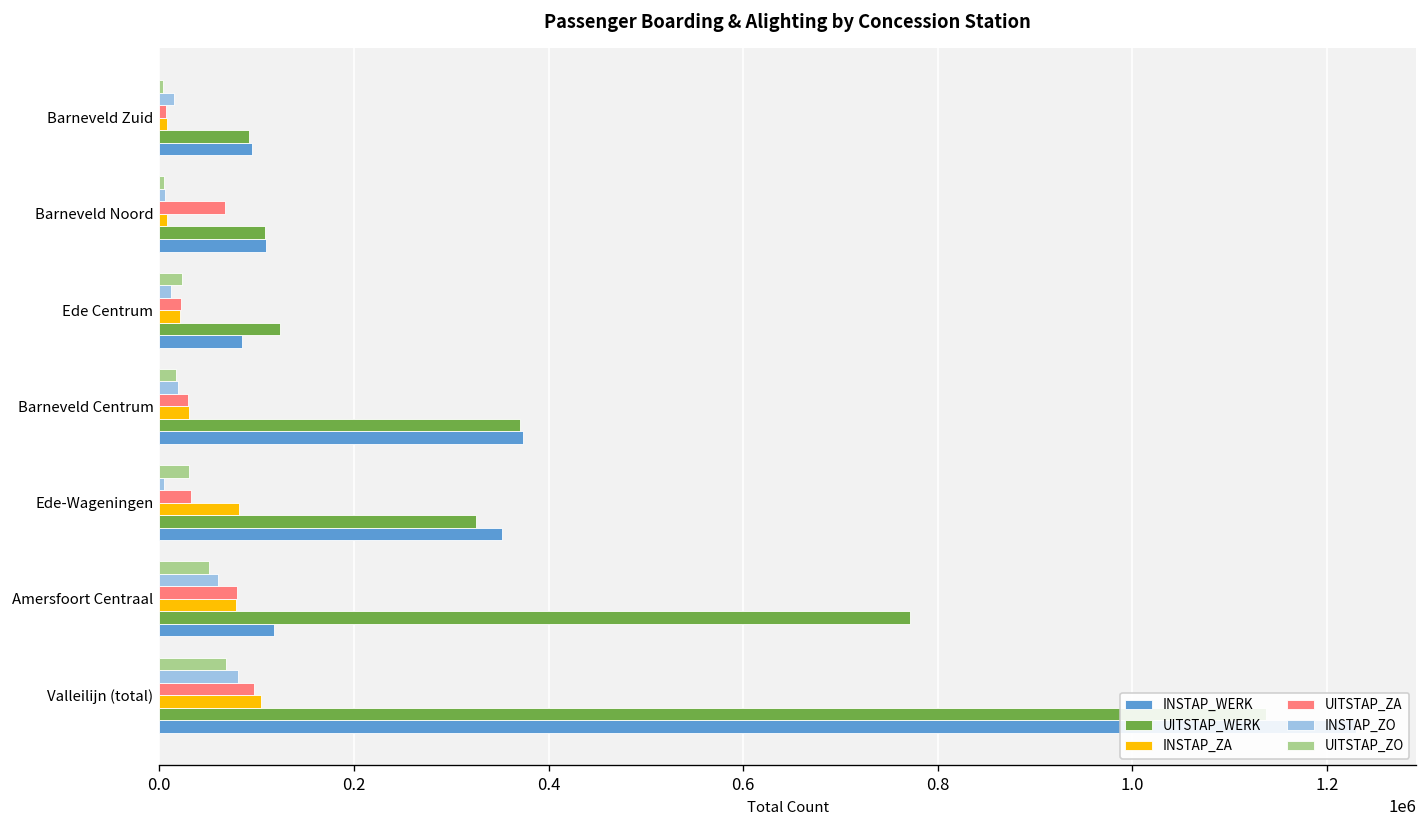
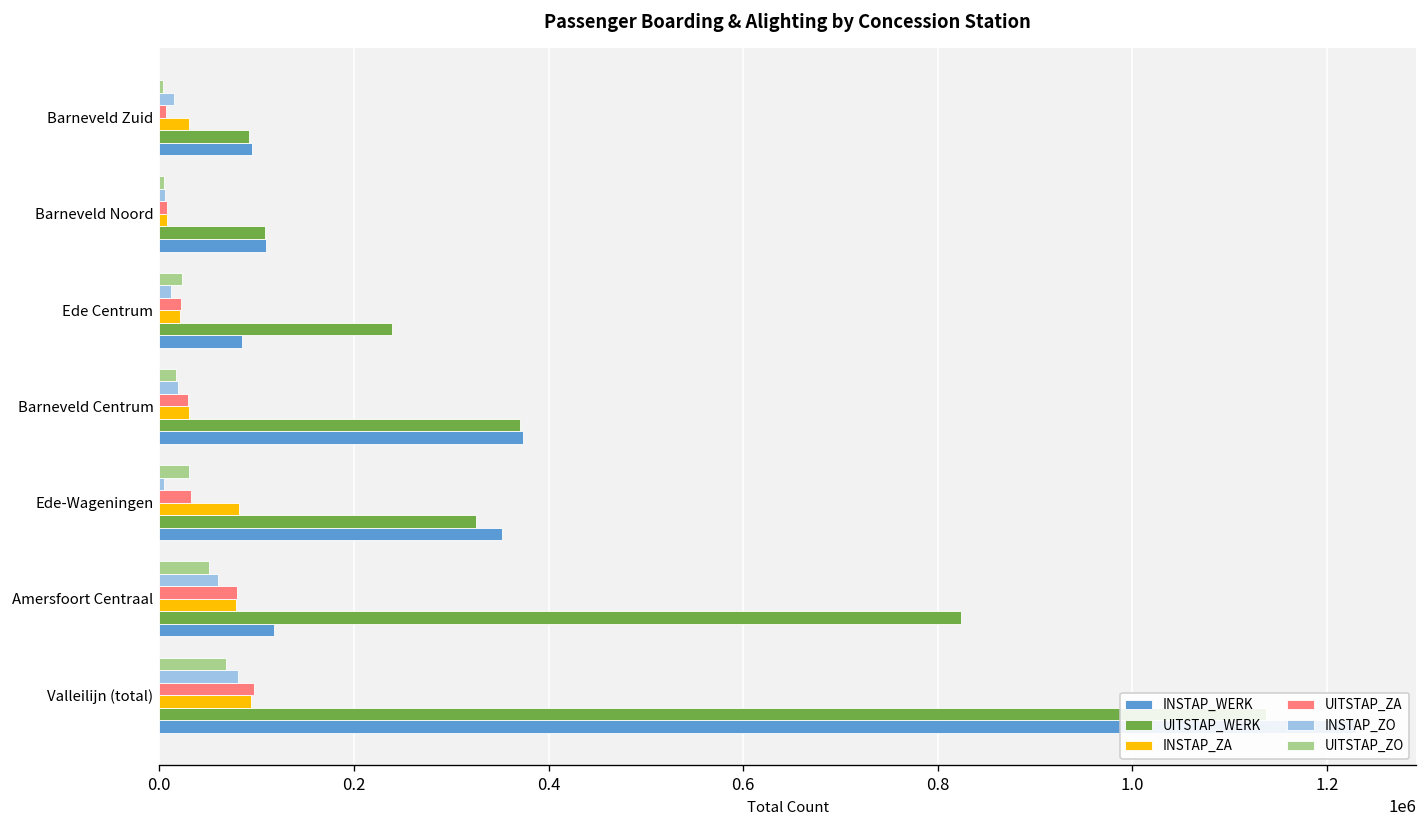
  {
    "INSTAP_WERK": {
      "Barneveld Zuid": 100000,
      "Barneveld Noord": 110000,
      "Ede Centrum": 90000,
      "Barneveld Centrum": 370000,
      "Ede-Wageningen": 350000,
      "Amersfoort Centraal": 120000
    },
    "UITSTAP_WERK": {
      "Barneveld Zuid": 90000,
      "Barneveld Noord": 110000,
-     "Ede Centrum": 120000,
+     "Ede Centrum": 240000,
      "Barneveld Centrum": 370000,
      "Ede-Wageningen": 330000,
-     "Amersfoort Centraal": 770000
+     "Amersfoort Centraal": 820000
    },
    "INSTAP_ZA": {
-     "Barneveld Zuid": 10000,
+     "Barneveld Zuid": 30000,
      "Barneveld Noord": 10000,
      "Ede Centrum": 20000,
      "Barneveld Centrum": 30000,
      "Ede-Wageningen": 80000,
      "Amersfoort Centraal": 80000,
-     "Valleilijn (total)": 100000
+     "Valleilijn (total)": 90000
    },
    "UITSTAP_ZA": {
      "Barneveld Zuid": 10000,
-     "Barneveld Noord": 70000,
+     "Barneveld Noord": 10000,
      "Ede Centrum": 20000,
      "Barneveld Centrum": 30000,
      "Ede-Wageningen": 30000,
      "Amersfoort Centraal": 80000,
      "Valleilijn (total)": 100000
    },
    "INSTAP_ZO": {
      "Barneveld Zuid": 20000,
      "Barneveld Noord": 10000,
      "Ede Centrum": 10000,
      "Barneveld Centrum": 20000,
      "Ede-Wageningen": 10000,
      "Amersfoort Centraal": 60000,
      "Valleilijn (total)": 80000
    },
    "UITSTAP_ZO": {
      "Barneveld Zuid": 0,
      "Barneveld Noord": 0,
      "Ede Centrum": 20000,
      "Barneveld Centrum": 20000,
      "Ede-Wageningen": 30000,
      "Amersfoort Centraal": 50000,
      "Valleilijn (total)": 70000
    }
  }
